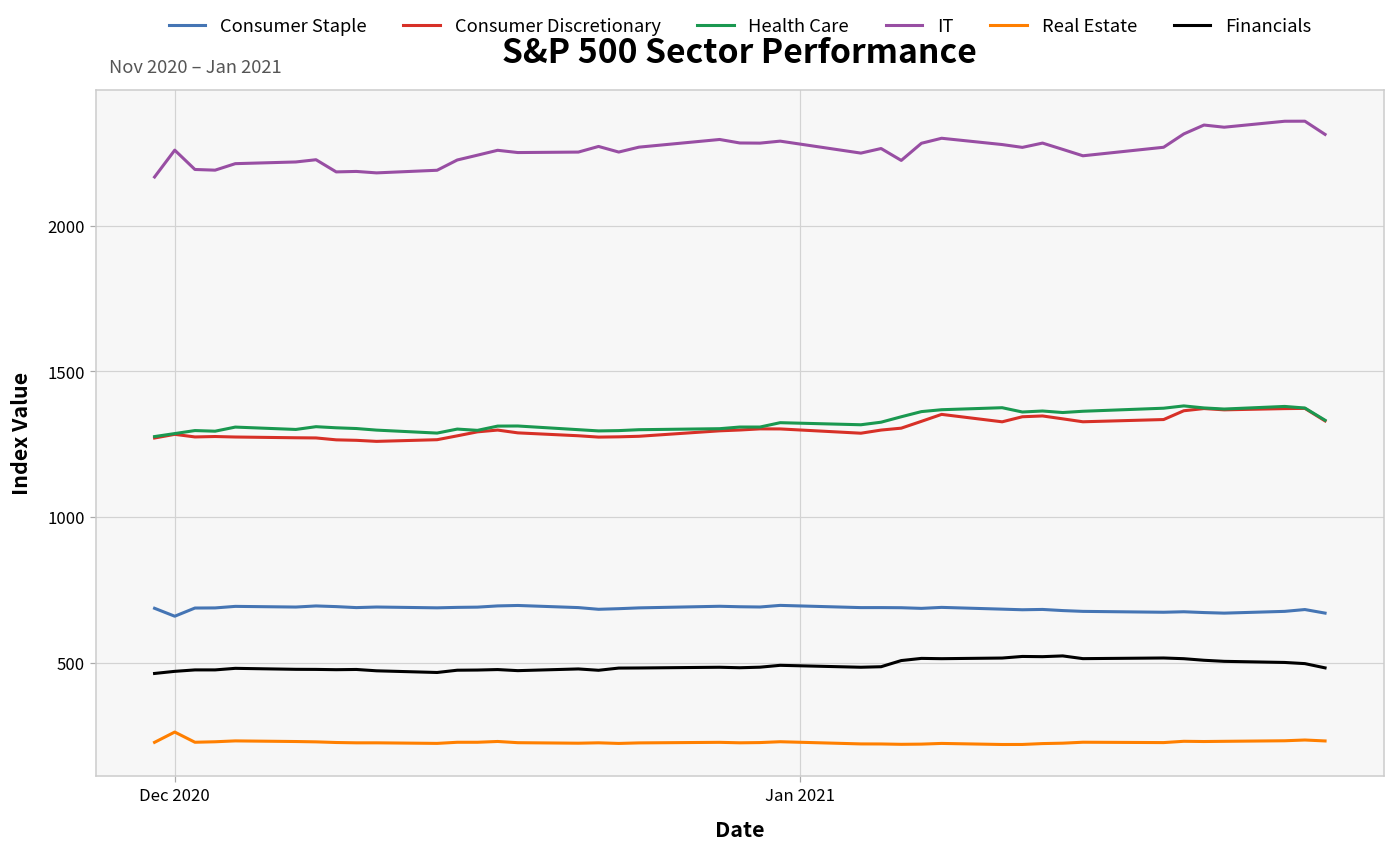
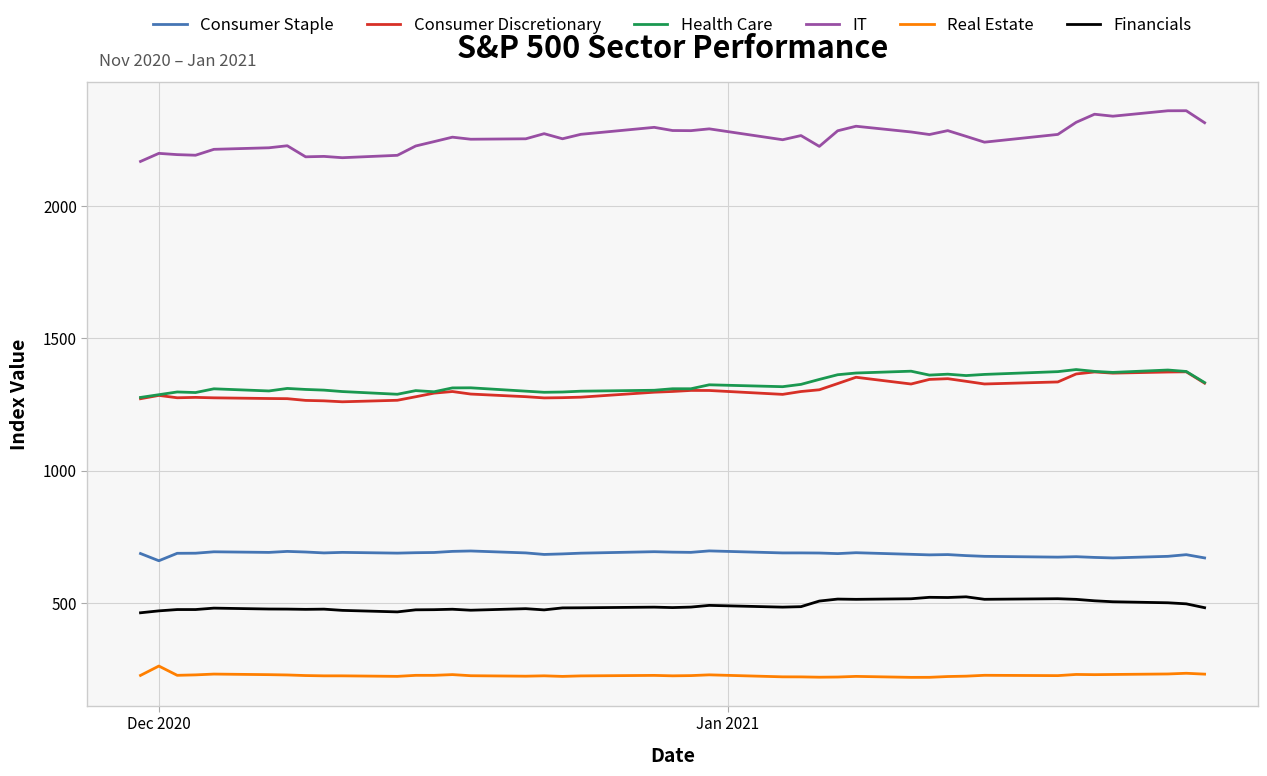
  {
    "Consumer Staple": {
      "Dec 2020": 660
    },
    "IT": {
-     "Dec 2020": 2260
+     "Dec 2020": 2200
    },
    "Real Estate": {
      "Dec 2020": 260
    },
    "Financials": {
      "Dec 2020": 470
    }
  }
